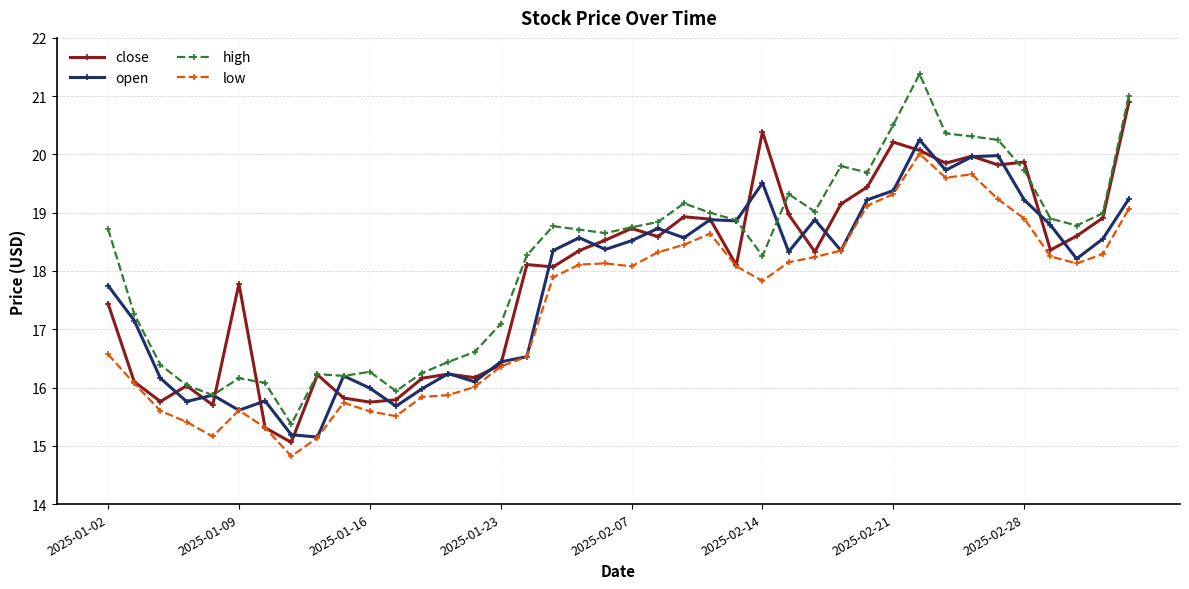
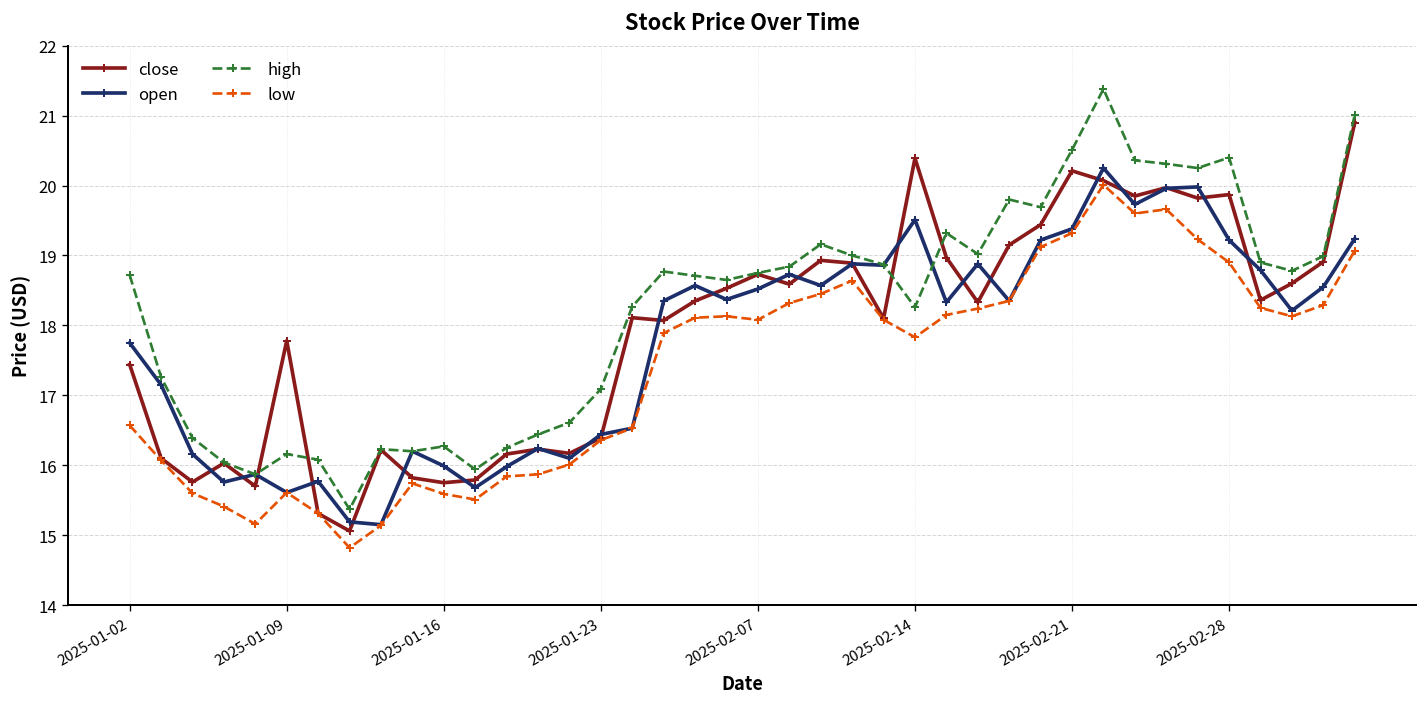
  {
    "close": {
      "2025-01-02": 17.4,
      "2025-01-09": 17.8,
      "2025-01-16": 15.8,
      "2025-02-14": 20.4,
      "2025-02-21": 20.2,
      "2025-02-28": 19.9
    },
    "open": {
      "2025-01-02": 17.8,
      "2025-01-16": 16.0,
      "2025-01-23": 16.4,
      "2025-02-07": 18.5,
      "2025-02-14": 19.5,
      "2025-02-21": 19.4,
      "2025-02-28": 19.2
    },
    "high": {
      "2025-01-02": 18.7,
      "2025-01-09": 16.2,
      "2025-01-16": 16.3,
      "2025-01-23": 17.1,
      "2025-02-14": 18.3,
      "2025-02-21": 20.5,
-     "2025-02-28": 19.7
+     "2025-02-28": 20.4
    },
    "low": {
      "2025-01-02": 16.6,
      "2025-01-16": 15.6,
      "2025-02-07": 18.1,
      "2025-02-14": 17.8,
      "2025-02-21": 19.3,
      "2025-02-28": 18.9
    }
  }
